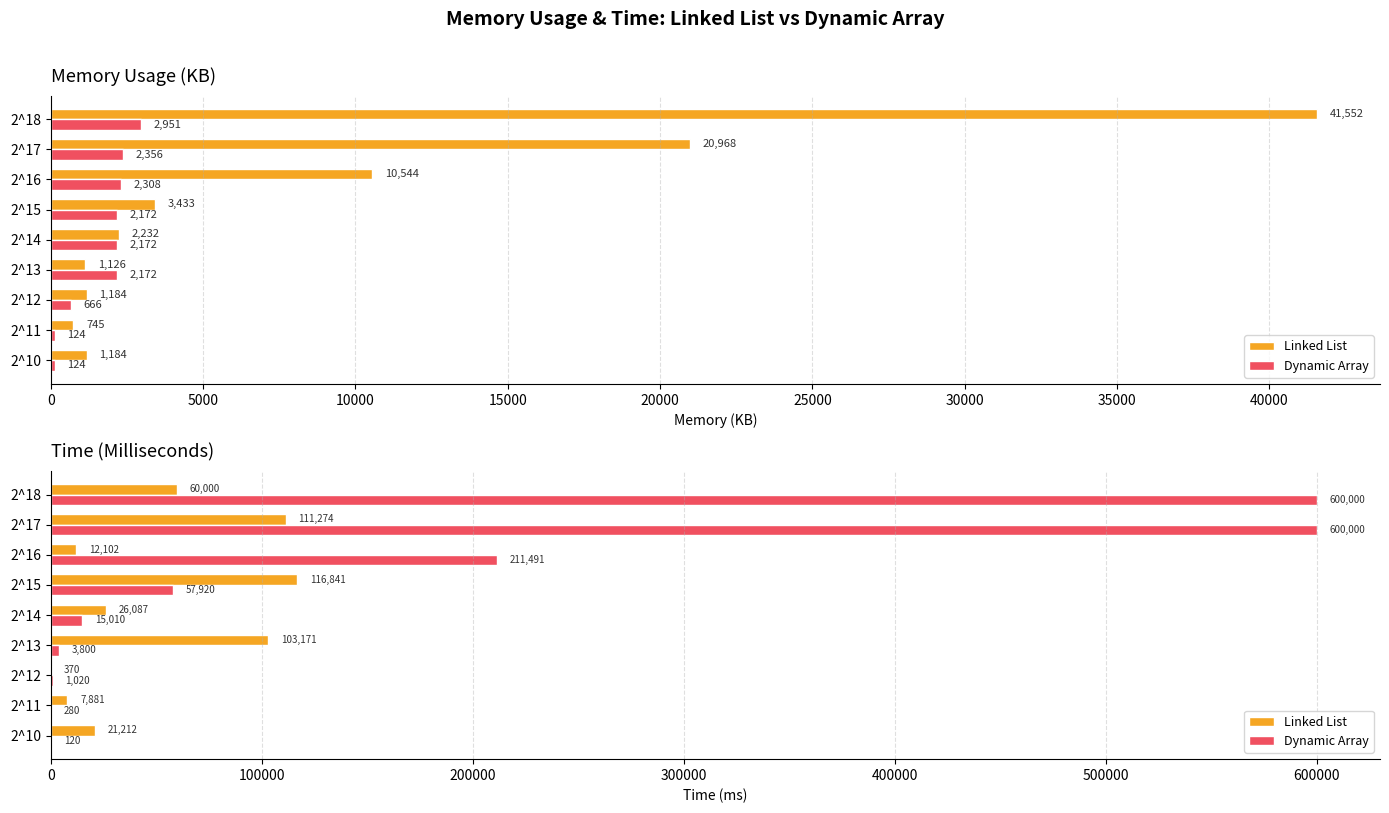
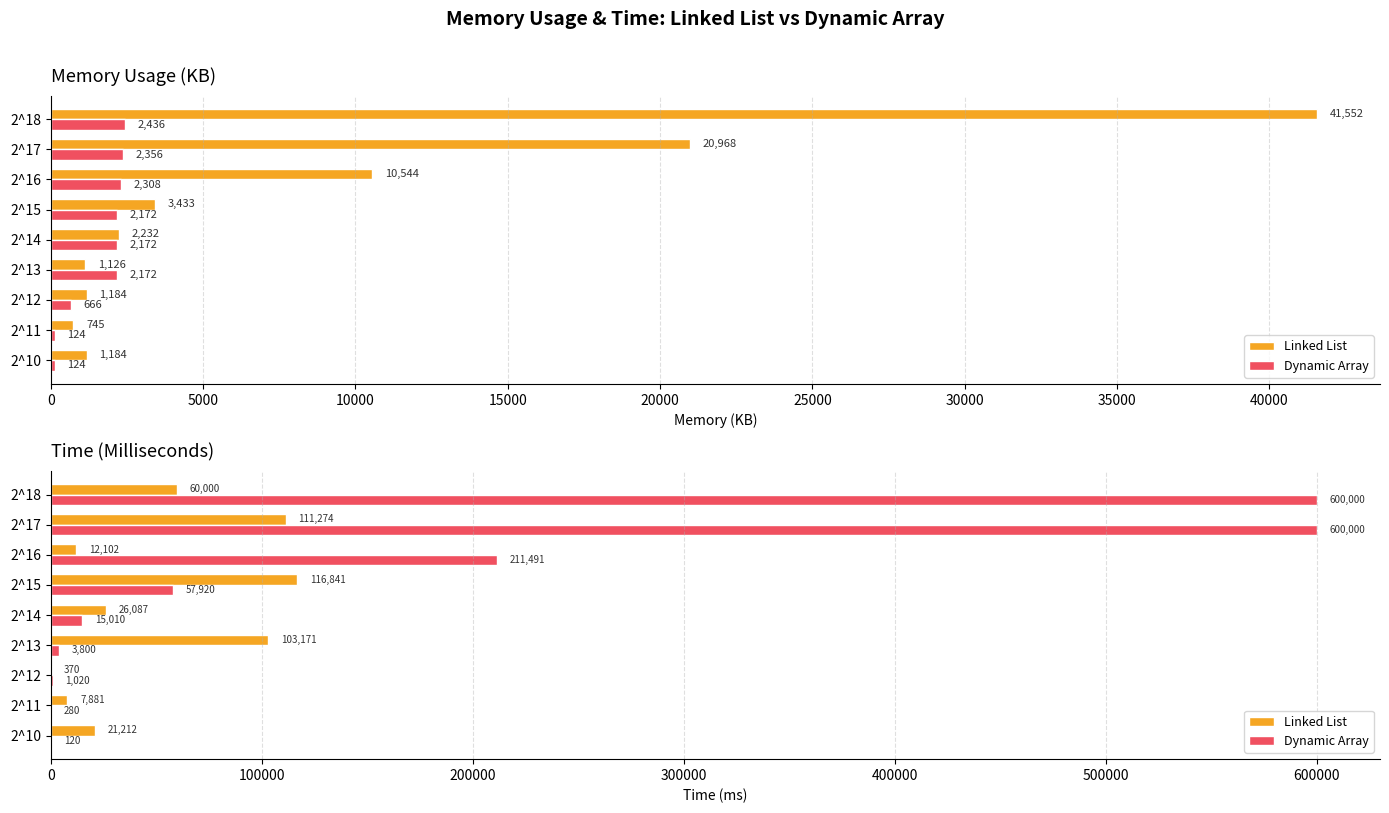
  {
    "Memory Usage (KB)": {
      "Linked List": {
        "2^18": "41,552",
        "2^17": "20,968",
        "2^16": "10,544",
        "2^15": "3,433",
        "2^14": "2,232",
        "2^13": "1,126",
        "2^12": "1,184",
        "2^11": "745",
        "2^10": "1,184"
      },
      "Dynamic Array": {
-       "2^18": "2,951",
+       "2^18": "2,436",
        "2^17": "2,356",
        "2^16": "2,308",
        "2^15": "2,172",
        "2^14": "2,172",
        "2^13": "2,172",
        "2^12": "666",
        "2^11": "124",
        "2^10": "124"
      }
    },
    "Time (Milliseconds)": {
      "Linked List": {
        "2^18": "60,000",
        "2^17": "111,274",
        "2^16": "12,102",
        "2^15": "116,841",
        "2^14": "26,087",
        "2^13": "103,171",
        "2^12": "370",
        "2^11": "7,881",
        "2^10": "21,212"
      },
      "Dynamic Array": {
        "2^18": "600,000",
        "2^17": "600,000",
        "2^16": "211,491",
        "2^15": "57,920",
        "2^14": "15,010",
        "2^13": "3,800",
        "2^12": "1,020",
        "2^11": "280",
        "2^10": "120"
      }
    }
  }
